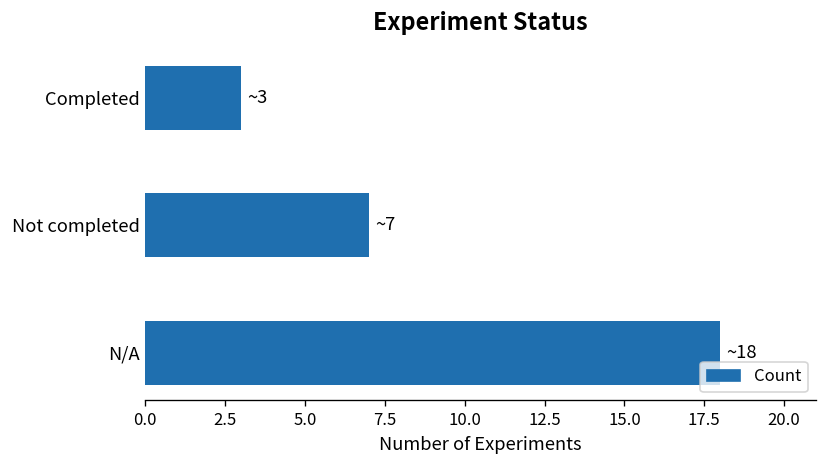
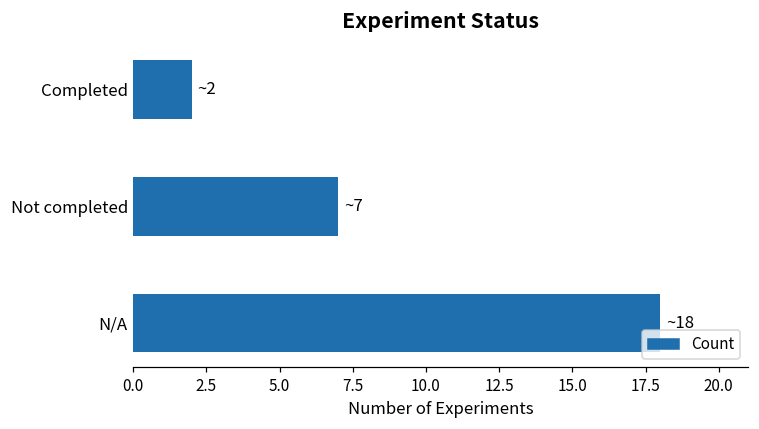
  {
-   "Completed": 3,
+   "Completed": 2,
    "Not completed": 7
  }
